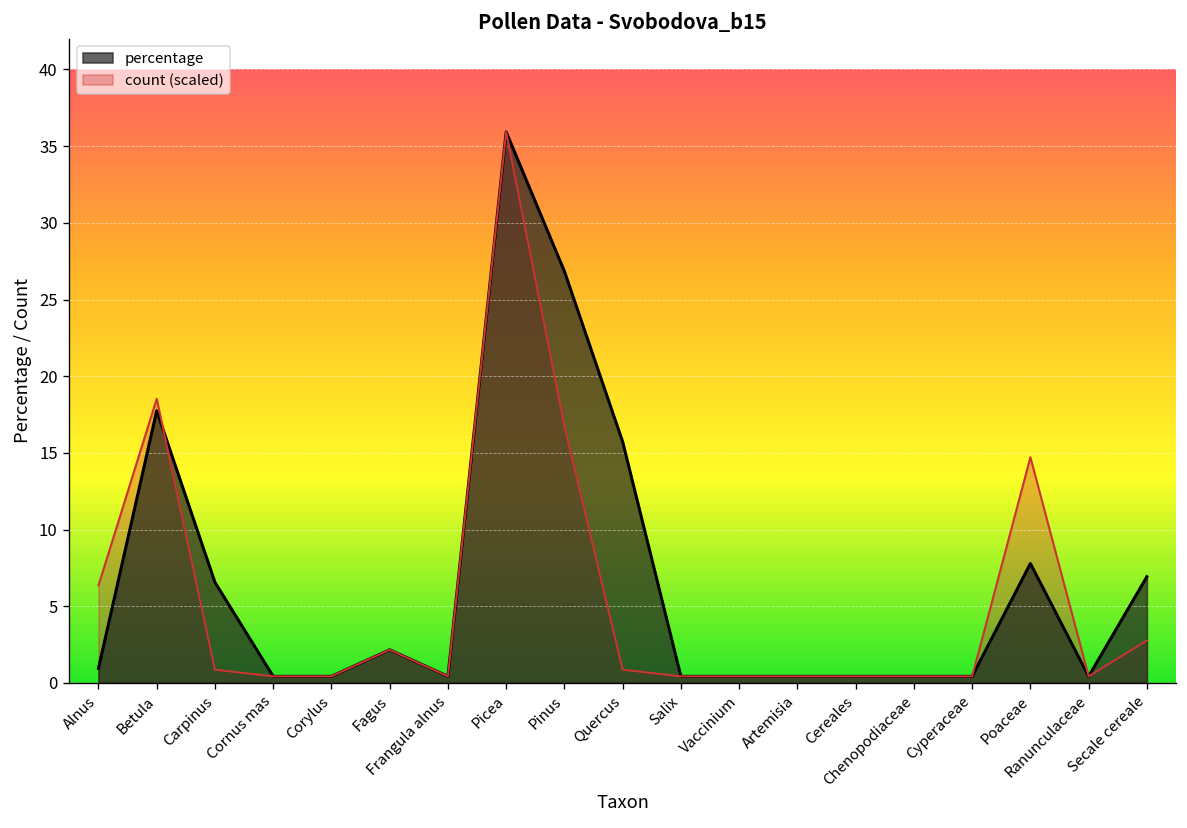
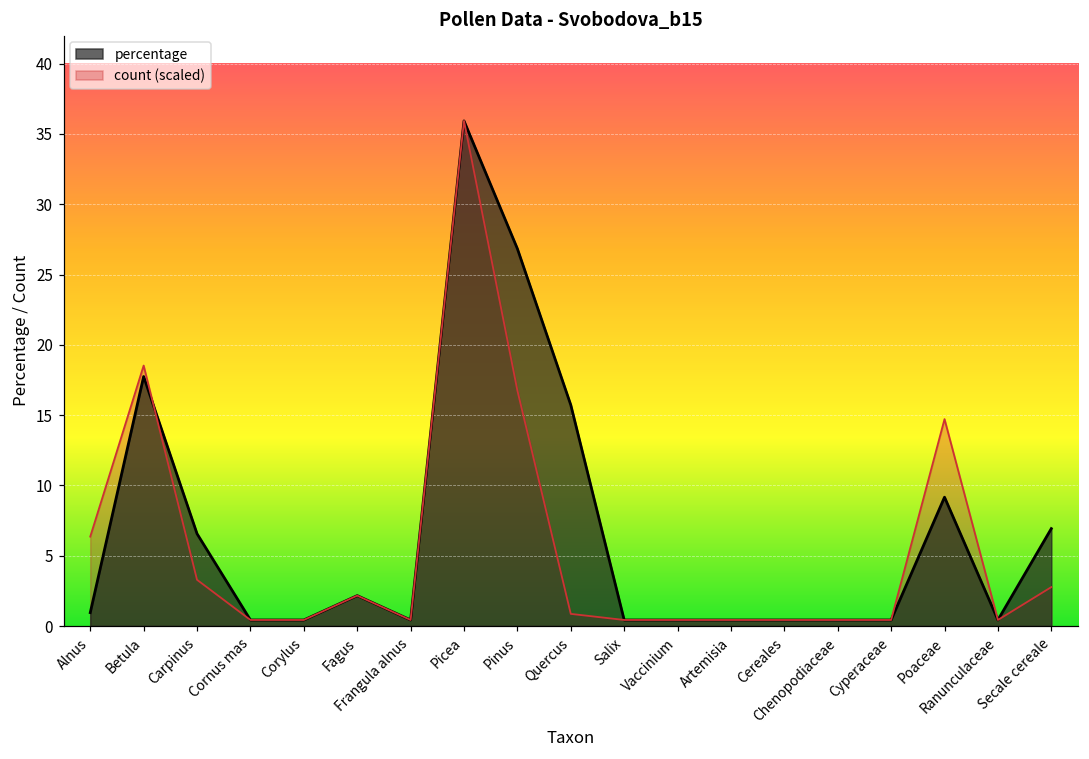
  {
    "percentage": {
      "Alnus": 1.0,
      "Betula": 17.7,
      "Carpinus": 6.6,
      "Pinus": 26.8,
      "Quercus": 15.7,
-     "Poaceae": 7.8,
+     "Poaceae": 9.2,
      "Secale cereale": 6.9
    },
    "count (scaled)": {
      "Alnus": 6.4,
      "Betula": 18.5,
-     "Carpinus": 0.9,
+     "Carpinus": 3.3,
      "Pinus": 16.8,
      "Quercus": 0.9,
      "Poaceae": 14.7,
      "Secale cereale": 2.8
    }
  }
